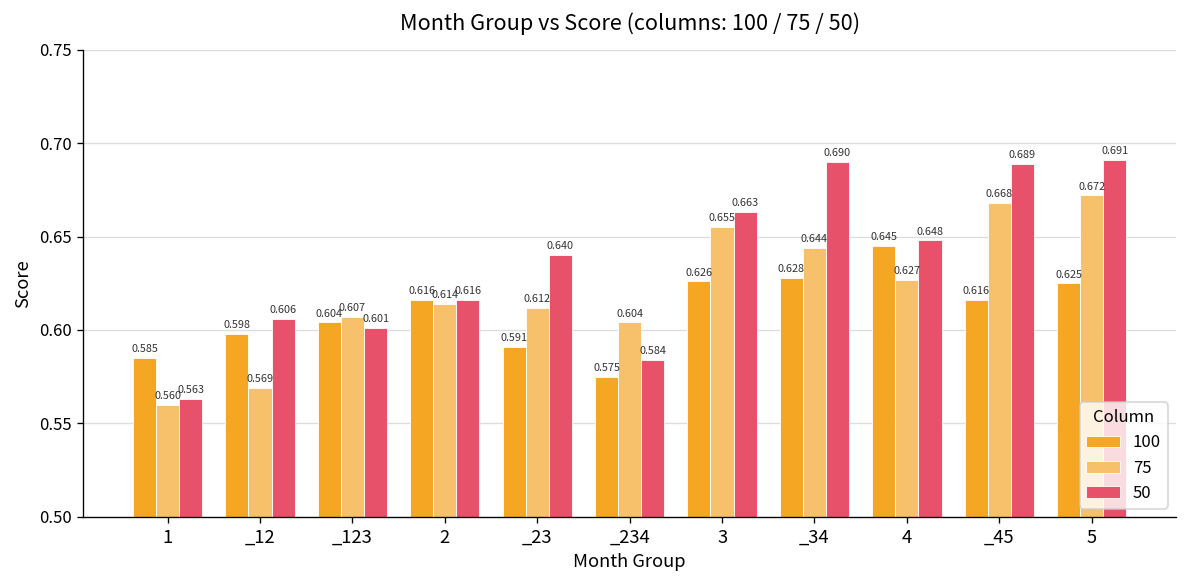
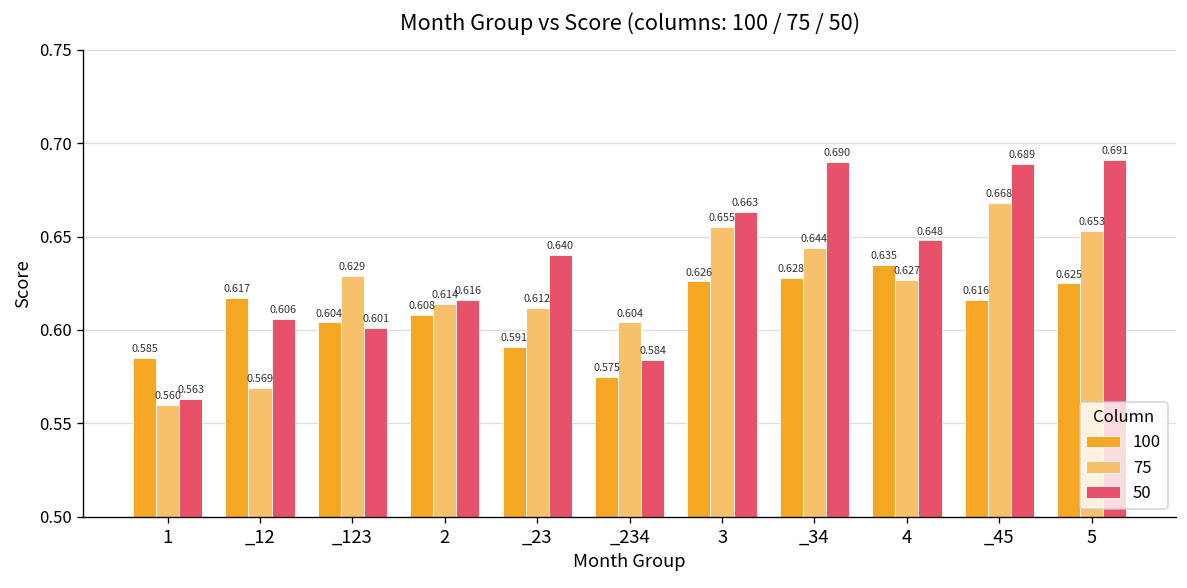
  {
    "100": {
      "1": 0.585,
-     "_12": 0.598,
+     "_12": 0.617,
      "_123": 0.604,
-     "2": 0.616,
+     "2": 0.608,
      "_23": 0.591,
      "_234": 0.575,
      "3": 0.626,
      "_34": 0.628,
-     "4": 0.645,
+     "4": 0.635,
      "_45": 0.616,
      "5": 0.625
    },
    "75": {
      "1": 0.560,
      "_12": 0.569,
-     "_123": 0.607,
+     "_123": 0.629,
      "2": 0.614,
      "_23": 0.612,
      "_234": 0.604,
      "3": 0.655,
      "_34": 0.644,
      "4": 0.627,
      "_45": 0.668,
-     "5": 0.672
+     "5": 0.653
    },
    "50": {
      "1": 0.563,
      "_12": 0.606,
      "_123": 0.601,
      "2": 0.616,
      "_23": 0.640,
      "_234": 0.584,
      "3": 0.663,
      "_34": 0.690,
      "4": 0.648,
      "_45": 0.689,
      "5": 0.691
    }
  }
